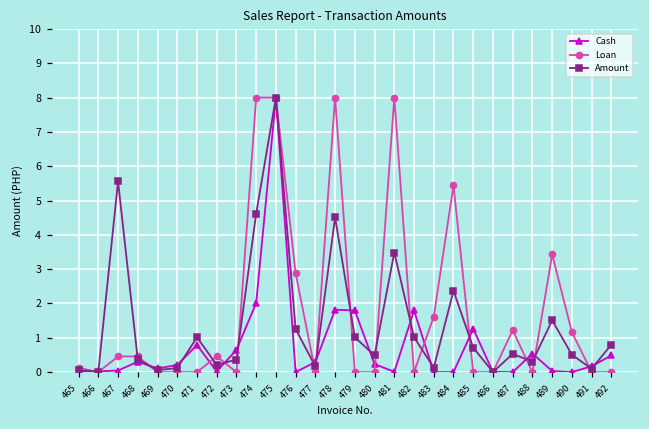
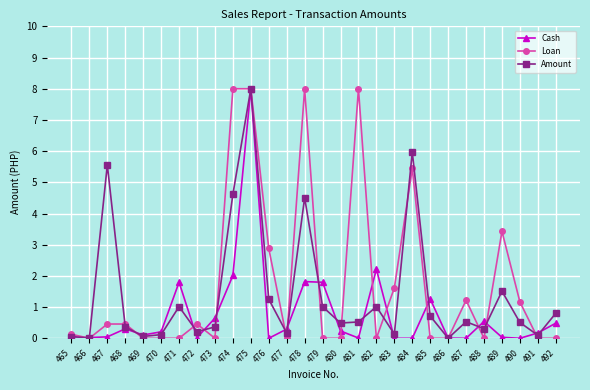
  {
    "Cash": {
      "467": 0.0,
      "470": 0.2,
-     "471": 0.8,
+     "471": 1.8,
      "472": 0.0,
      "473": 0.6,
      "474": 2.0,
      "476": 0.0,
      "477": 0.3,
      "478": 1.8,
      "479": 1.8,
      "480": 0.2,
      "481": 0.0,
-     "482": 1.8,
+     "482": 2.2,
      "483": 0.0,
      "484": 0.0,
      "485": 1.3,
      "487": 0.0,
      "488": 0.5,
      "489": 0.0,
      "490": 0.0,
      "492": 0.5
    },
    "Loan": {
      "467": 0.5,
      "468": 0.5,
      "470": 0.0,
      "471": 0.0,
      "472": 0.5,
      "473": 0.0,
      "474": 8.0,
      "476": 2.9,
      "477": 0.0,
      "478": 8.0,
      "479": 0.0,
      "480": 0.0,
      "481": 8.0,
      "482": 0.0,
      "483": 1.6,
      "484": 5.4,
      "485": 0.0,
      "487": 1.2,
      "488": 0.0,
      "489": 3.4,
      "490": 1.2,
      "491": 0.0,
      "492": 0.0
    },
    "Amount": {
      "467": 5.6,
      "470": 0.1,
      "471": 1.0,
      "472": 0.2,
      "473": 0.4,
      "474": 4.6,
      "476": 1.3,
      "477": 0.2,
      "478": 4.5,
      "479": 1.0,
      "480": 0.5,
-     "481": 3.5,
+     "481": 0.5,
      "482": 1.0,
      "483": 0.1,
-     "484": 2.4,
+     "484": 6.0,
      "485": 0.7,
      "487": 0.5,
      "488": 0.3,
      "489": 1.5,
      "490": 0.5,
      "492": 0.8
    }
  }
